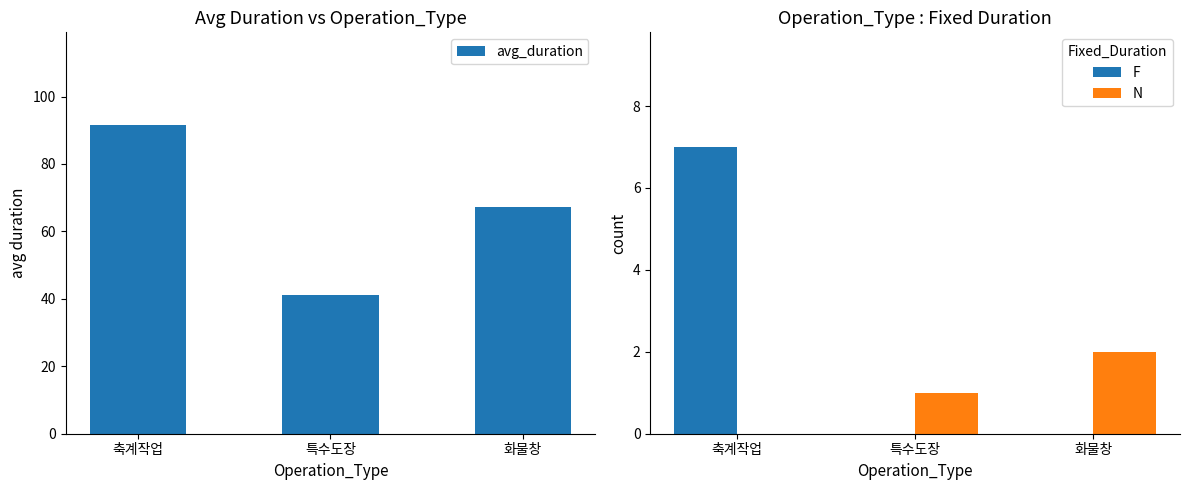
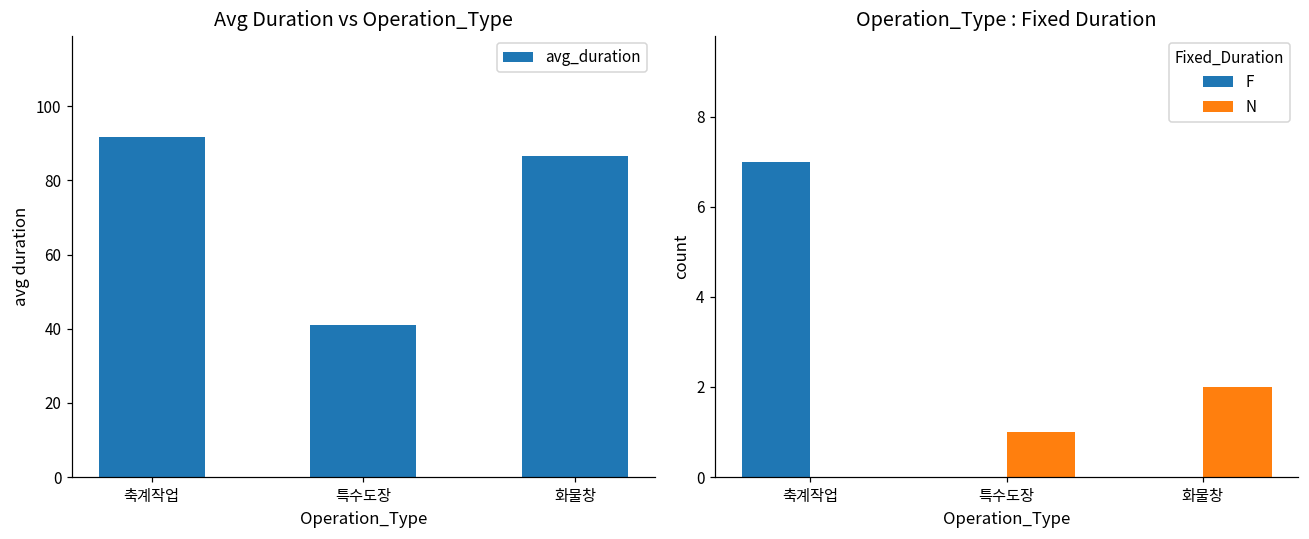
  {
    "Avg Duration vs Operation_Type": {
      "축계작업": 92,
      "특수도장": 41,
-     "화물창": 67
+     "화물창": 87
    },
    "Operation_Type : Fixed Duration": {
      "F": {
        "축계작업": 7.0,
        "특수도장": 0.0,
        "화물창": 0.0
      },
      "N": {
        "축계작업": 0.0,
        "특수도장": 1.0,
        "화물창": 2.0
      }
    }
  }
